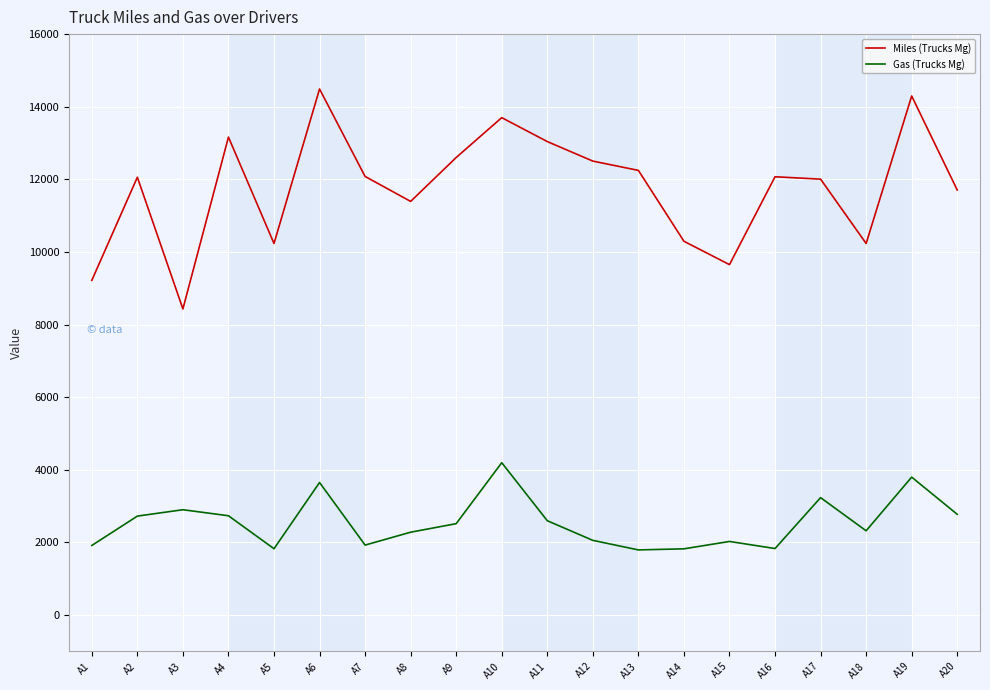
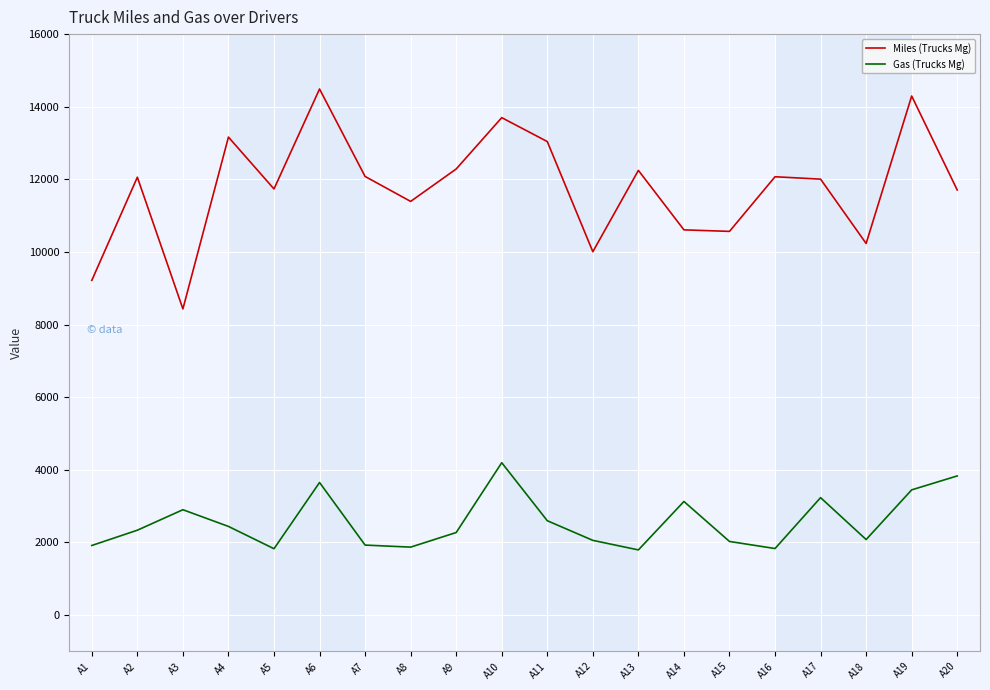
  {
    "Miles (Trucks Mg)": {
      "A1": 9200,
      "A2": 12100,
      "A3": 8400,
      "A4": 13200,
-     "A5": 10200,
+     "A5": 11700,
      "A6": 14500,
      "A7": 12100,
      "A8": 11400,
-     "A9": 12600,
+     "A9": 12300,
      "A10": 13700,
      "A11": 13000,
-     "A12": 12500,
+     "A12": 10000,
      "A13": 12200,
-     "A14": 10300,
-     "A15": 9700,
+     "A14": 10600,
+     "A15": 10600,
      "A16": 12100,
      "A17": 12000,
      "A18": 10200,
      "A19": 14300,
      "A20": 11700
    },
    "Gas (Trucks Mg)": {
      "A1": 1900,
-     "A2": 2700,
+     "A2": 2300,
      "A3": 2900,
-     "A4": 2700,
+     "A4": 2400,
      "A5": 1800,
      "A6": 3600,
      "A7": 1900,
-     "A8": 2300,
-     "A9": 2500,
+     "A8": 1900,
+     "A9": 2300,
      "A10": 4200,
      "A11": 2600,
      "A12": 2100,
      "A13": 1800,
-     "A14": 1800,
+     "A14": 3100,
      "A15": 2000,
      "A16": 1800,
      "A17": 3200,
-     "A18": 2300,
-     "A19": 3800,
-     "A20": 2800
+     "A18": 2100,
+     "A19": 3400,
+     "A20": 3800
    }
  }
